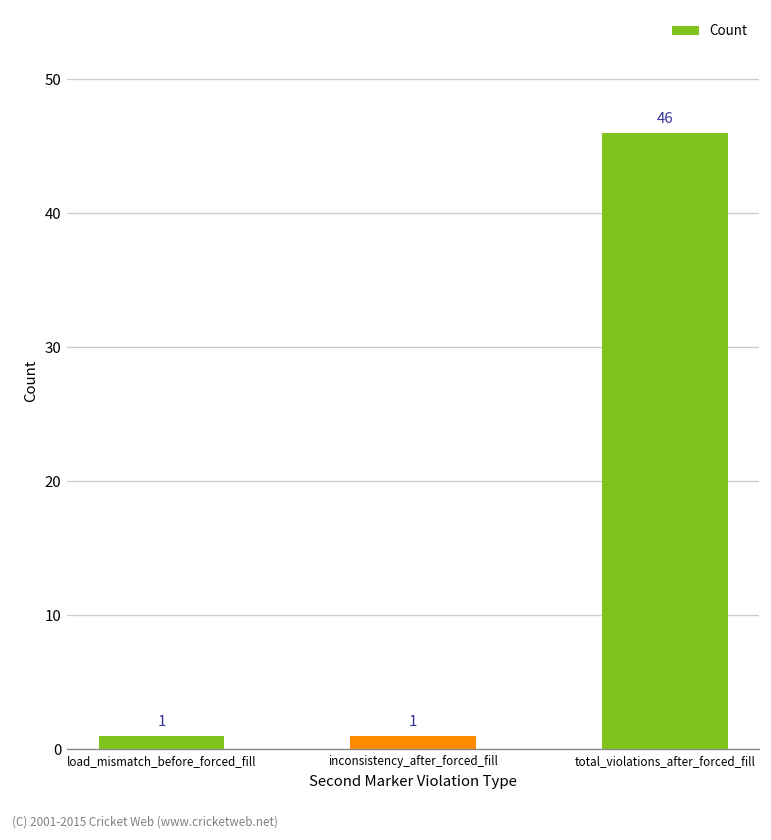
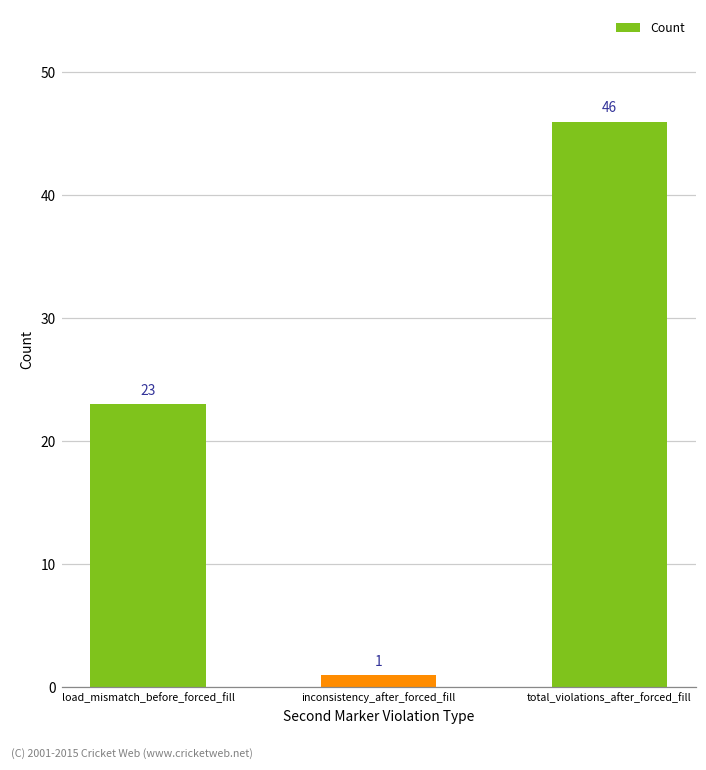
  {
-   "load_mismatch_before_forced_fill": 1,
+   "load_mismatch_before_forced_fill": 23,
    "inconsistency_after_forced_fill": 1,
    "total_violations_after_forced_fill": 46
  }
